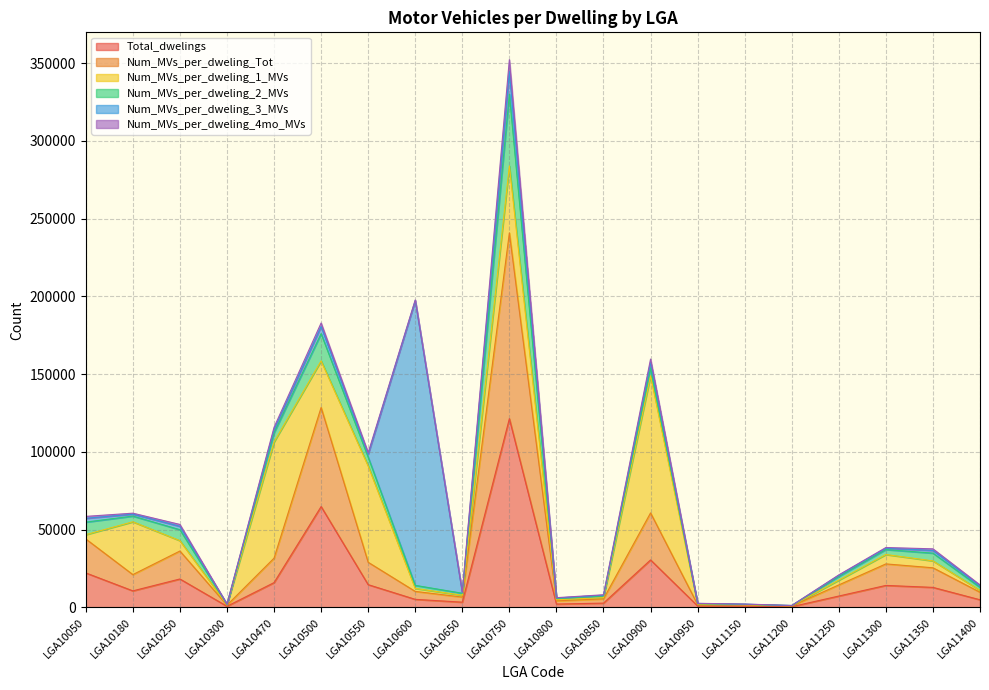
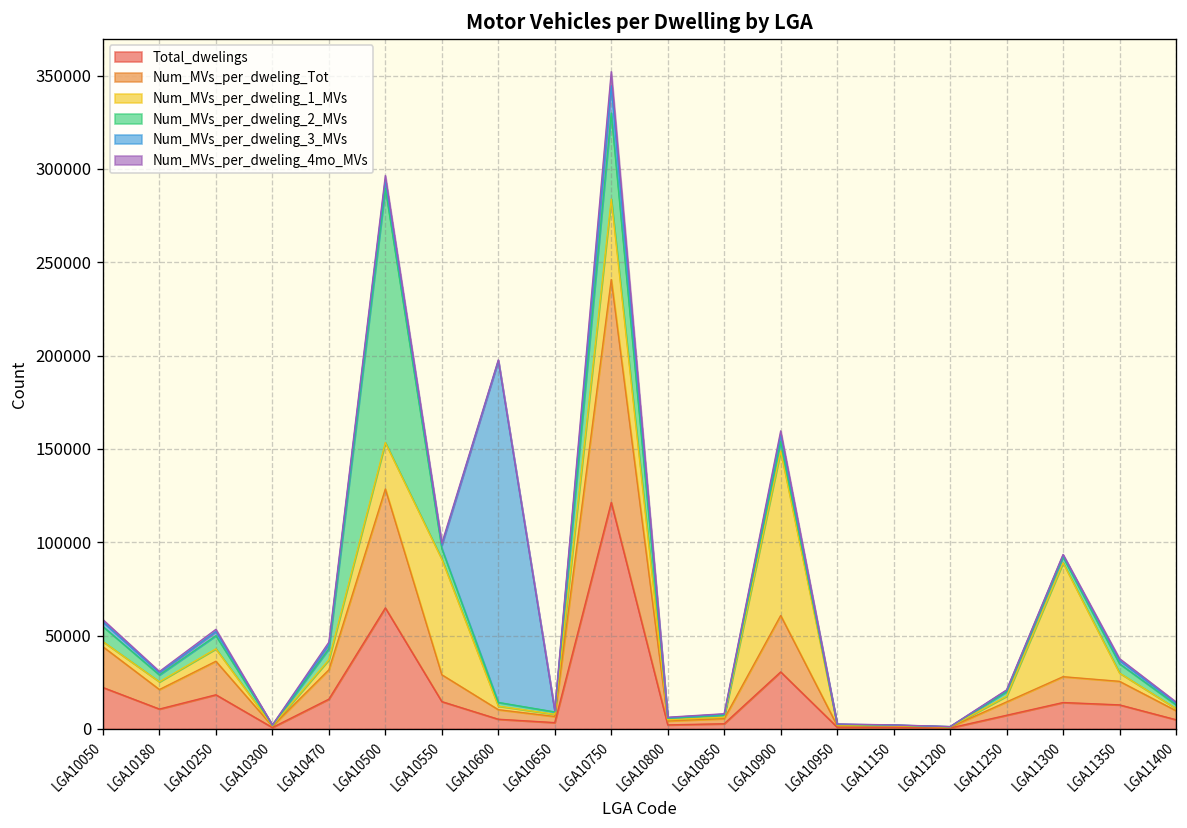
  {
    "Num_MVs_per_dweling_1_MVs": {
      "LGA10050": 3000,
-     "LGA10180": 34000,
+     "LGA10180": 4000,
      "LGA10250": 7000,
-     "LGA10470": 75000,
-     "LGA10500": 30000,
+     "LGA10470": 5000,
+     "LGA10500": 25000,
      "LGA10550": 62000,
      "LGA10600": 2000,
      "LGA10750": 43000,
      "LGA10900": 88000,
      "LGA11250": 3000,
-     "LGA11300": 6000,
+     "LGA11300": 61000,
      "LGA11350": 4000
    },
    "Num_MVs_per_dweling_2_MVs": {
      "LGA10050": 8000,
      "LGA10250": 7000,
      "LGA10470": 6000,
-     "LGA10500": 17000,
+     "LGA10500": 136000,
      "LGA10550": 6000,
      "LGA10600": 2000,
      "LGA10750": 46000,
      "LGA10900": 5000,
      "LGA11350": 5000
    },
    "Num_MVs_per_dweling_3_MVs": {
      "LGA10500": 5000,
      "LGA10750": 15000,
      "LGA10900": 4000
    },
    "Num_MVs_per_dweling_4mo_MVs": {
      "LGA10500": 2000,
      "LGA10750": 8000,
      "LGA10900": 2000
    }
  }
